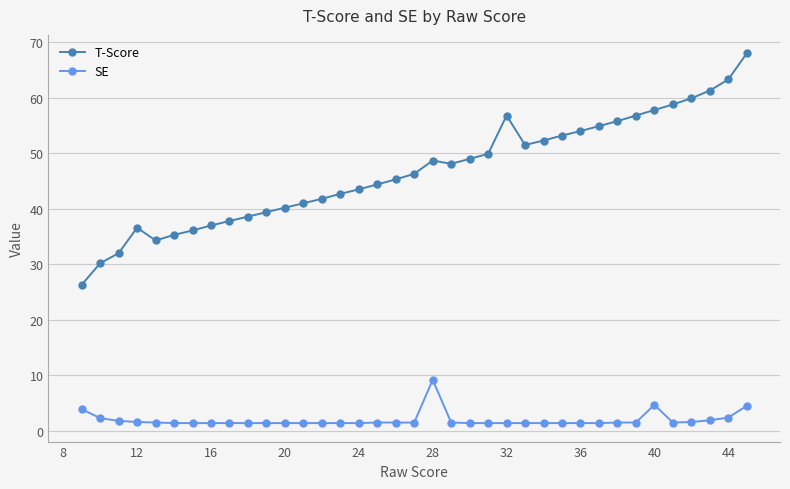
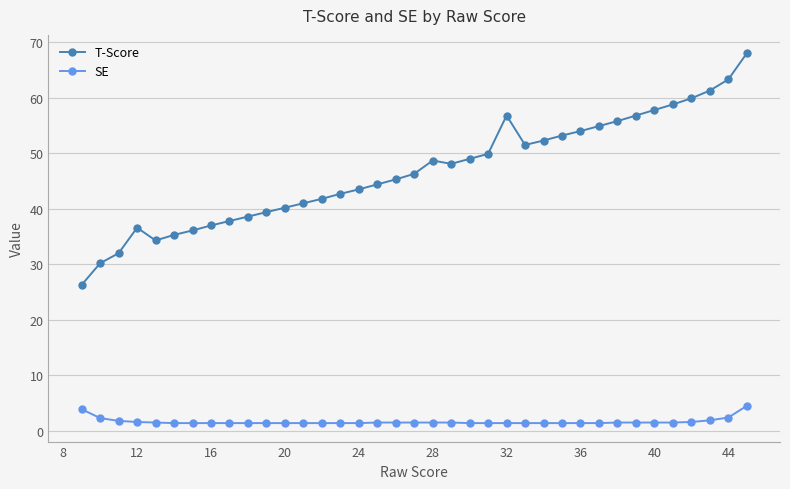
  {
    "T-Score": {
      "12": 37,
      "16": 37,
      "20": 40,
      "24": 44,
      "28": 49,
      "32": 57,
      "36": 54,
      "40": 58,
      "44": 63
    },
    "SE": {
      "12": 2,
      "16": 1,
      "20": 1,
      "24": 1,
-     "28": 9,
+     "28": 2,
      "32": 1,
      "36": 1,
-     "40": 5,
+     "40": 2,
      "44": 2
    }
  }
